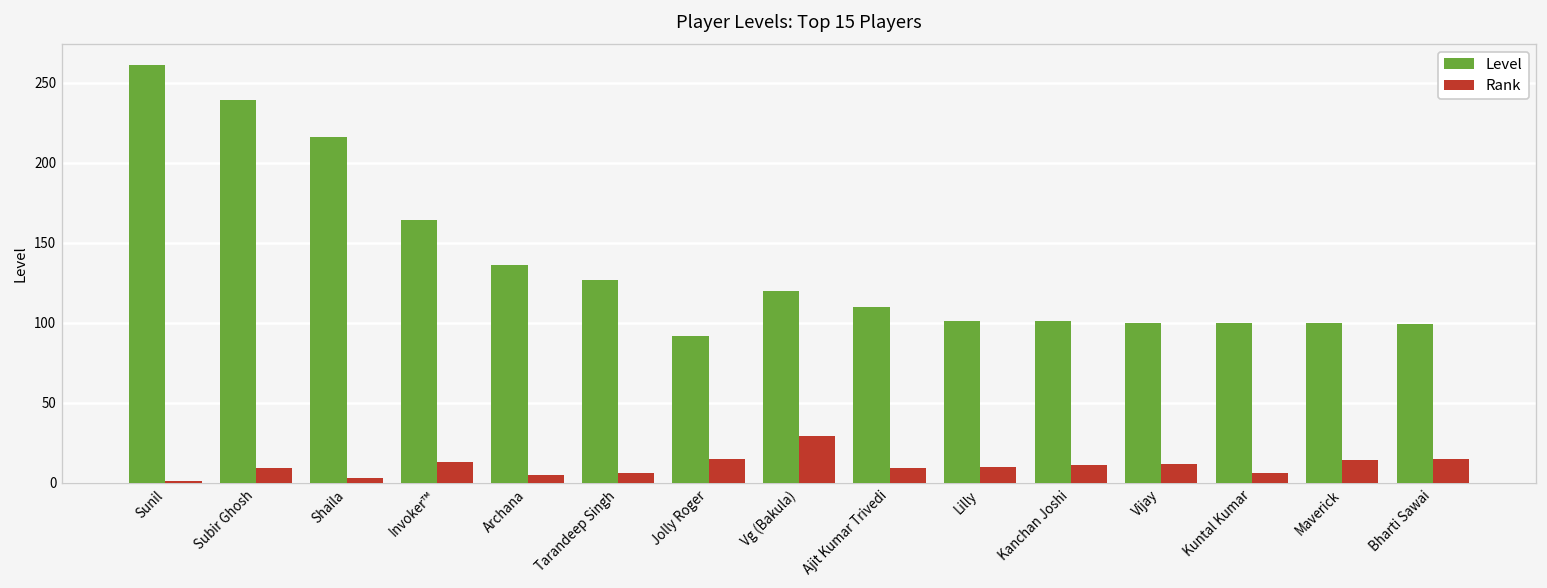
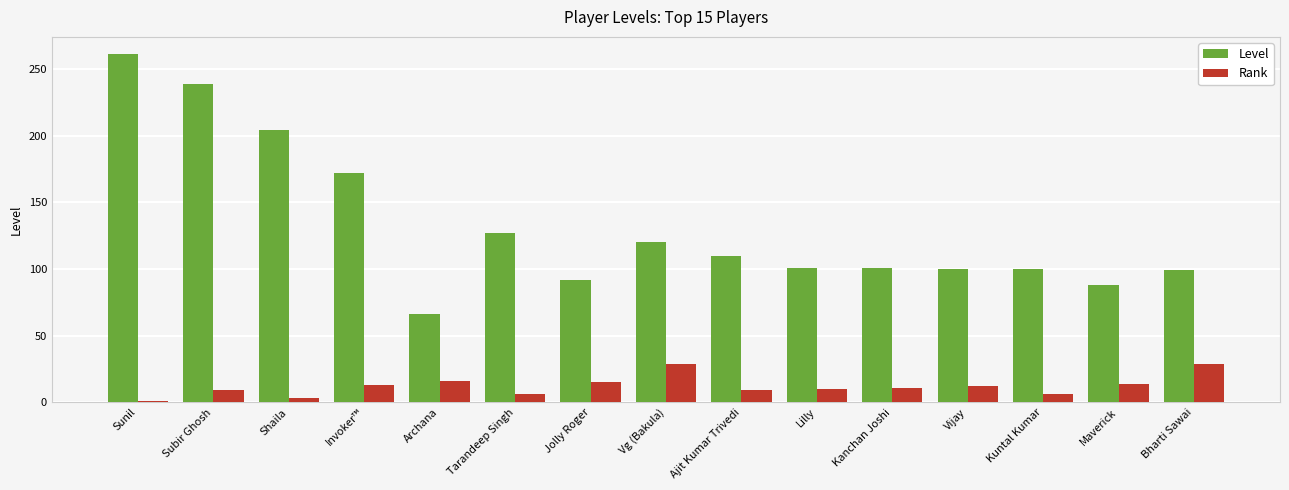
  {
    "Level": {
      "Sunil": 261,
      "Subir Ghosh": 239,
-     "Shaila": 216,
-     "Invoker™": 164,
-     "Archana": 136,
+     "Shaila": 204,
+     "Invoker™": 172,
+     "Archana": 66,
      "Tarandeep Singh": 127,
      "Jolly Roger": 92,
      "Vg (Bakula)": 120,
      "Ajit Kumar Trivedi": 110,
      "Lilly": 101,
      "Kanchan Joshi": 101,
      "Vijay": 100,
      "Kuntal Kumar": 100,
-     "Maverick": 100,
+     "Maverick": 88,
      "Bharti Sawai": 99
    },
    "Rank": {
      "Subir Ghosh": 9,
      "Shaila": 3,
      "Invoker™": 13,
-     "Archana": 5,
+     "Archana": 16,
      "Tarandeep Singh": 6,
      "Jolly Roger": 15,
      "Vg (Bakula)": 29,
      "Ajit Kumar Trivedi": 9,
      "Lilly": 10,
      "Kanchan Joshi": 11,
      "Vijay": 12,
      "Kuntal Kumar": 6,
      "Maverick": 14,
-     "Bharti Sawai": 15
+     "Bharti Sawai": 29
    }
  }
